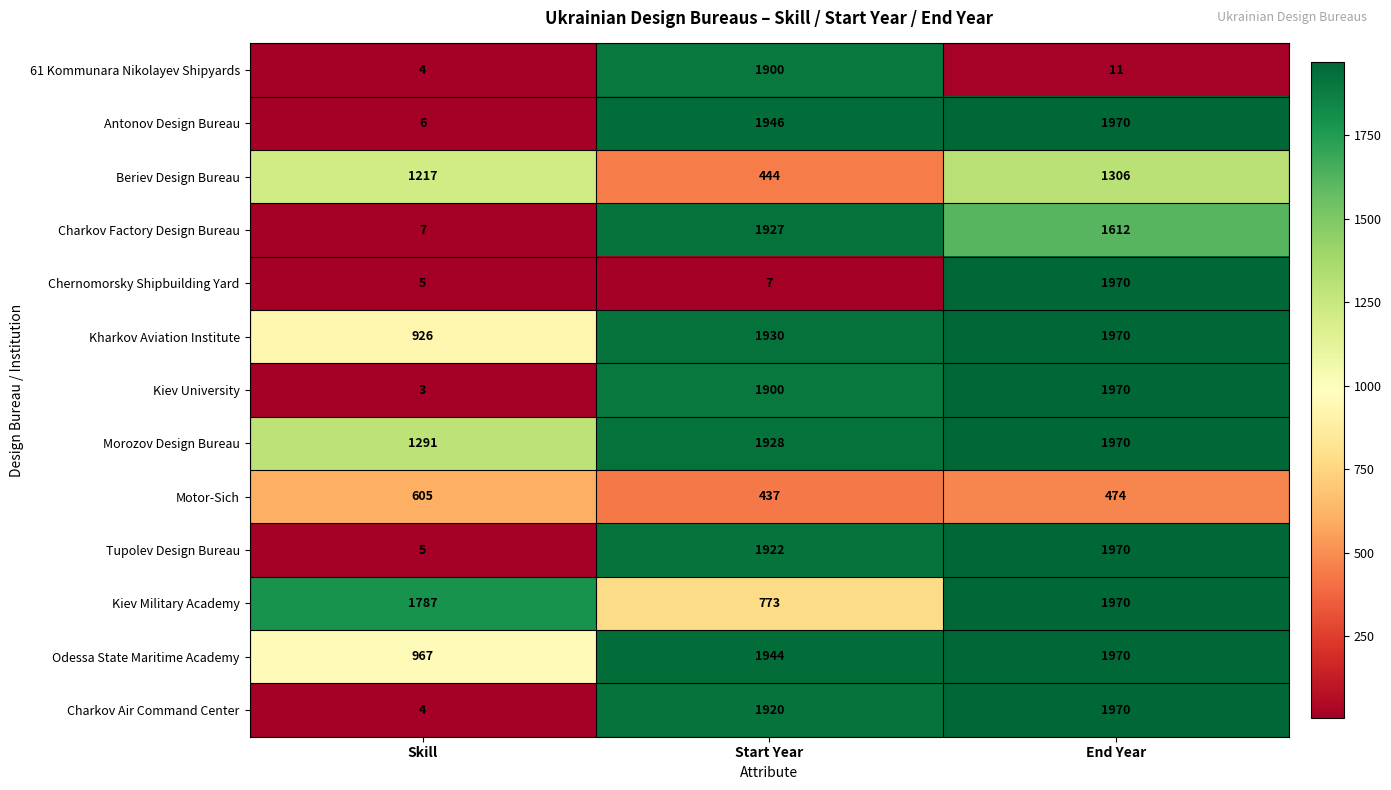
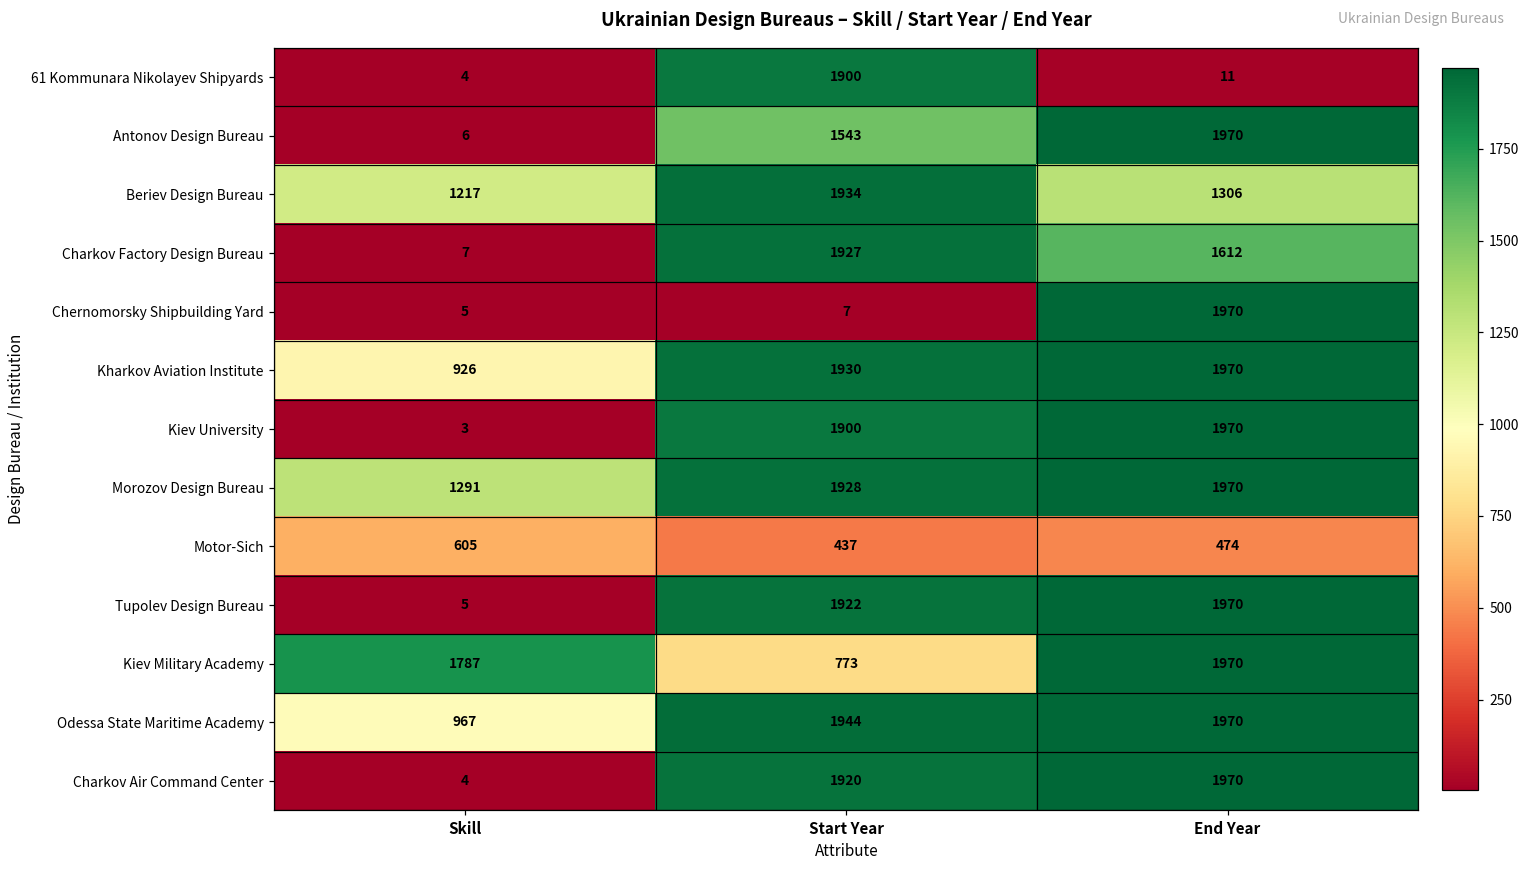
  {
    "61 Kommunara Nikolayev Shipyards": {
      "Skill": 4,
      "Start Year": 1900,
      "End Year": 11
    },
    "Antonov Design Bureau": {
      "Skill": 6,
-     "Start Year": 1946,
+     "Start Year": 1543,
      "End Year": 1970
    },
    "Beriev Design Bureau": {
      "Skill": 1217,
-     "Start Year": 444,
+     "Start Year": 1934,
      "End Year": 1306
    },
    "Charkov Factory Design Bureau": {
      "Skill": 7,
      "Start Year": 1927,
      "End Year": 1612
    },
    "Chernomorsky Shipbuilding Yard": {
      "Skill": 5,
      "Start Year": 7,
      "End Year": 1970
    },
    "Kharkov Aviation Institute": {
      "Skill": 926,
      "Start Year": 1930,
      "End Year": 1970
    },
    "Kiev University": {
      "Skill": 3,
      "Start Year": 1900,
      "End Year": 1970
    },
    "Morozov Design Bureau": {
      "Skill": 1291,
      "Start Year": 1928,
      "End Year": 1970
    },
    "Motor-Sich": {
      "Skill": 605,
      "Start Year": 437,
      "End Year": 474
    },
    "Tupolev Design Bureau": {
      "Skill": 5,
      "Start Year": 1922,
      "End Year": 1970
    },
    "Kiev Military Academy": {
      "Skill": 1787,
      "Start Year": 773,
      "End Year": 1970
    },
    "Odessa State Maritime Academy": {
      "Skill": 967,
      "Start Year": 1944,
      "End Year": 1970
    },
    "Charkov Air Command Center": {
      "Skill": 4,
      "Start Year": 1920,
      "End Year": 1970
    }
  }
